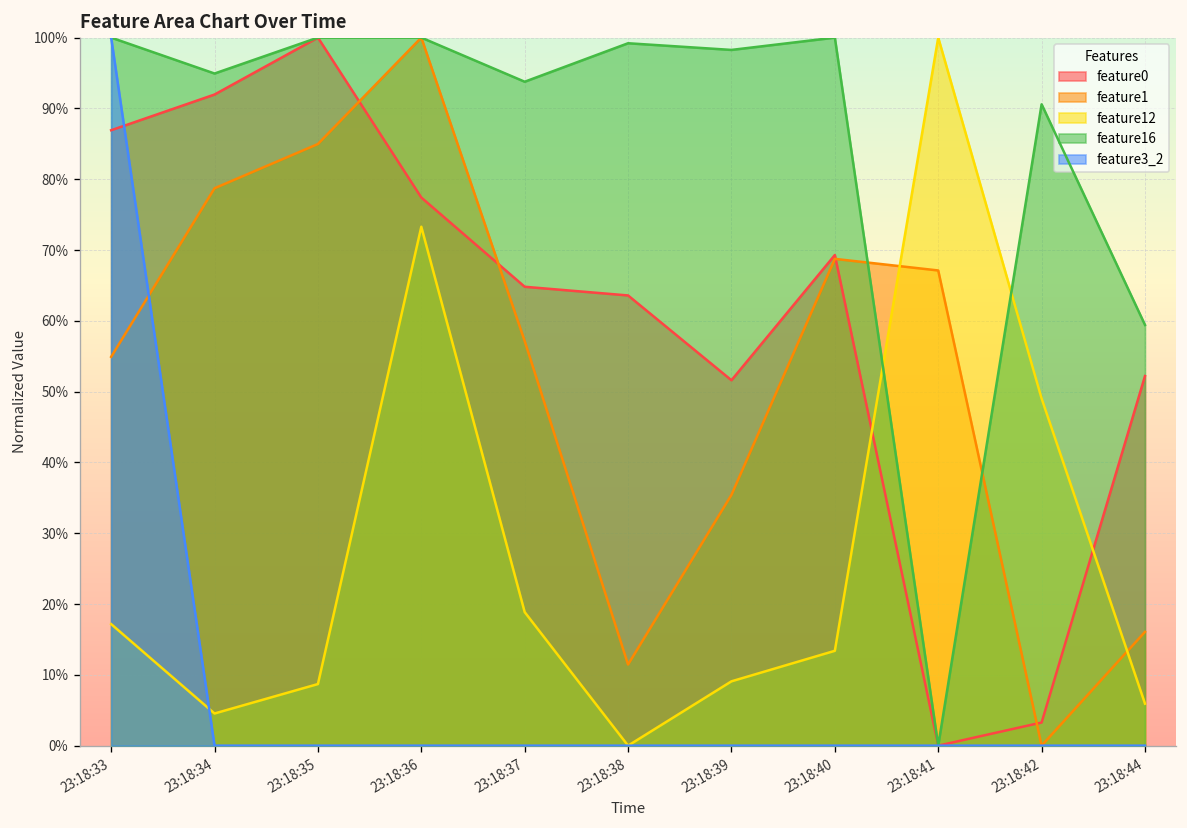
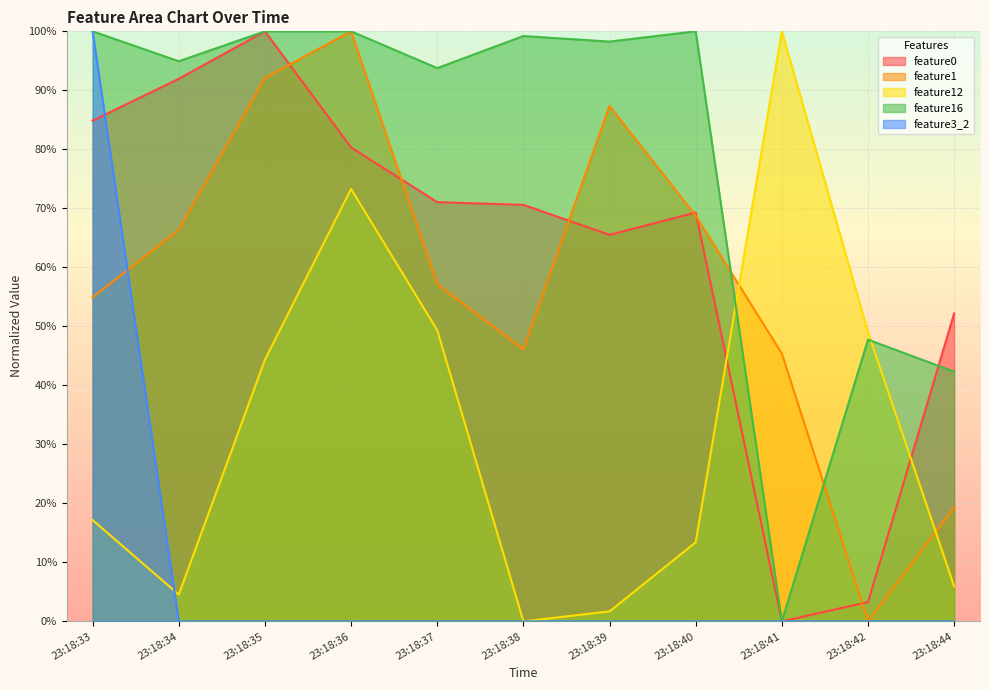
  {
    "feature0": {
-     "23:18:33": "87%",
+     "23:18:33": "85%",
      "23:18:34": "92%",
-     "23:18:36": "77%",
-     "23:18:37": "65%",
-     "23:18:38": "64%",
-     "23:18:39": "52%",
+     "23:18:36": "80%",
+     "23:18:37": "71%",
+     "23:18:38": "71%",
+     "23:18:39": "66%",
      "23:18:40": "69%",
      "23:18:42": "3%",
      "23:18:44": "52%"
    },
    "feature1": {
      "23:18:33": "55%",
-     "23:18:34": "79%",
-     "23:18:35": "85%",
+     "23:18:34": "66%",
+     "23:18:35": "92%",
      "23:18:37": "57%",
-     "23:18:38": "11%",
-     "23:18:39": "35%",
+     "23:18:38": "46%",
+     "23:18:39": "87%",
      "23:18:40": "69%",
-     "23:18:41": "67%",
-     "23:18:44": "16%"
+     "23:18:41": "45%",
+     "23:18:44": "19%"
    },
    "feature12": {
      "23:18:33": "17%",
      "23:18:34": "5%",
-     "23:18:35": "9%",
+     "23:18:35": "44%",
      "23:18:36": "73%",
-     "23:18:37": "19%",
-     "23:18:39": "9%",
+     "23:18:37": "49%",
+     "23:18:39": "2%",
      "23:18:40": "13%",
      "23:18:41": "100%",
      "23:18:42": "49%",
      "23:18:44": "6%"
    },
    "feature16": {
      "23:18:34": "95%",
      "23:18:37": "94%",
      "23:18:38": "99%",
      "23:18:39": "98%",
      "23:18:40": "100%",
-     "23:18:42": "91%",
-     "23:18:44": "59%"
+     "23:18:42": "48%",
+     "23:18:44": "42%"
    },
    "feature3_2": {
      "23:18:34": "0%",
      "23:18:35": "0%",
      "23:18:36": "0%",
      "23:18:37": "0%",
      "23:18:39": "0%",
      "23:18:40": "0%",
      "23:18:44": "0%"
    }
  }
